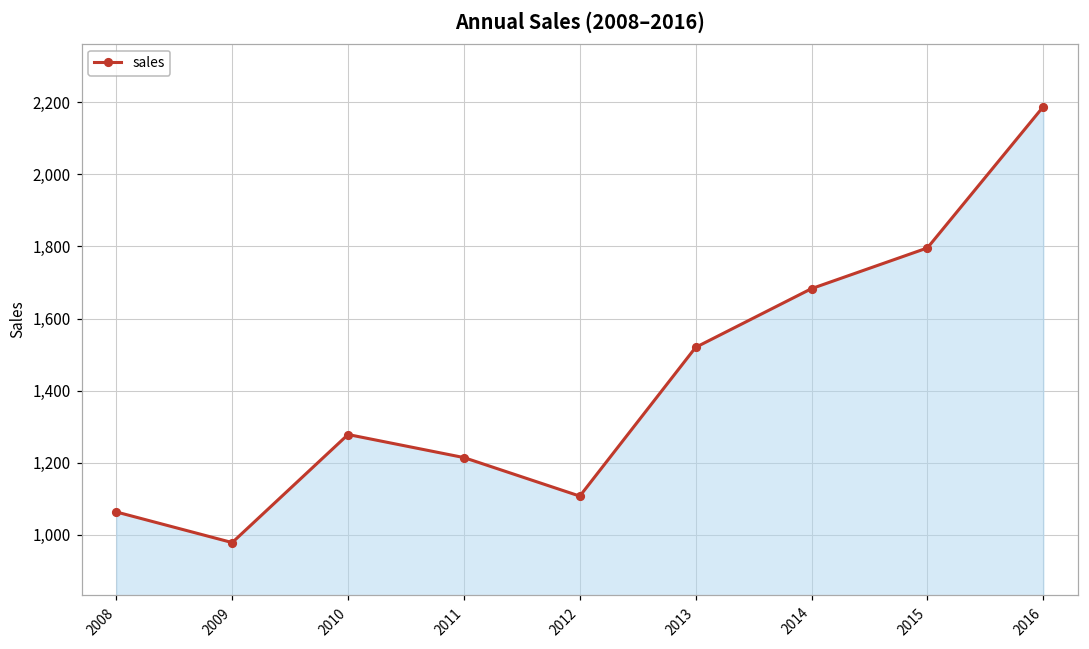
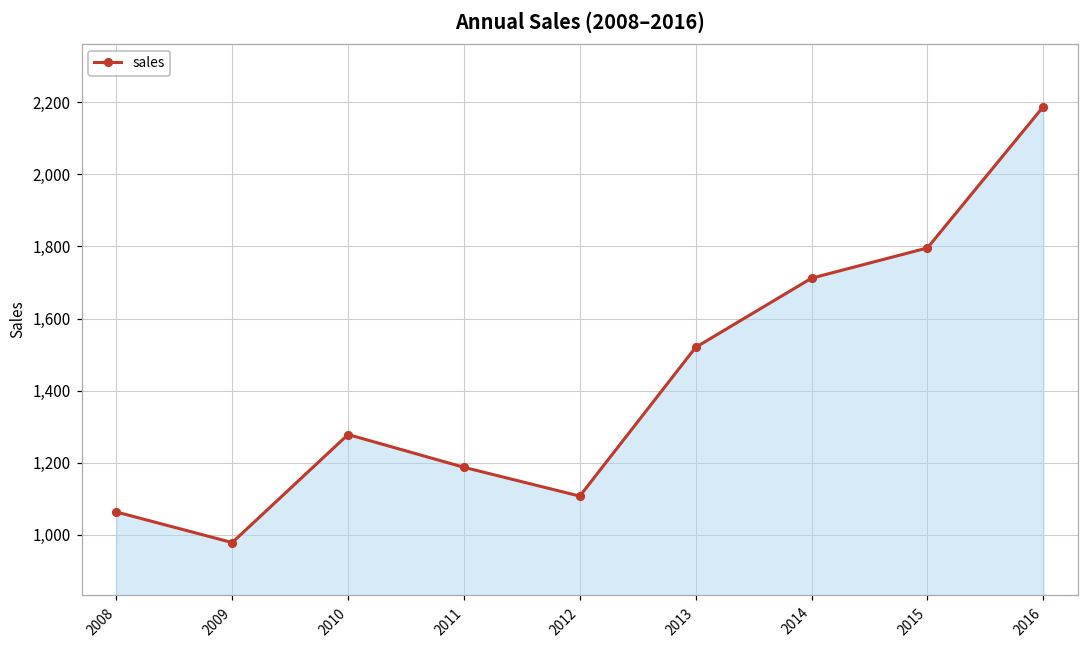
  {
    "2008": "1,060",
    "2009": "980",
    "2010": "1,280",
-   "2011": "1,210",
+   "2011": "1,190",
    "2012": "1,110",
    "2013": "1,520",
-   "2014": "1,680",
+   "2014": "1,710",
    "2015": "1,800",
    "2016": "2,190"
  }
